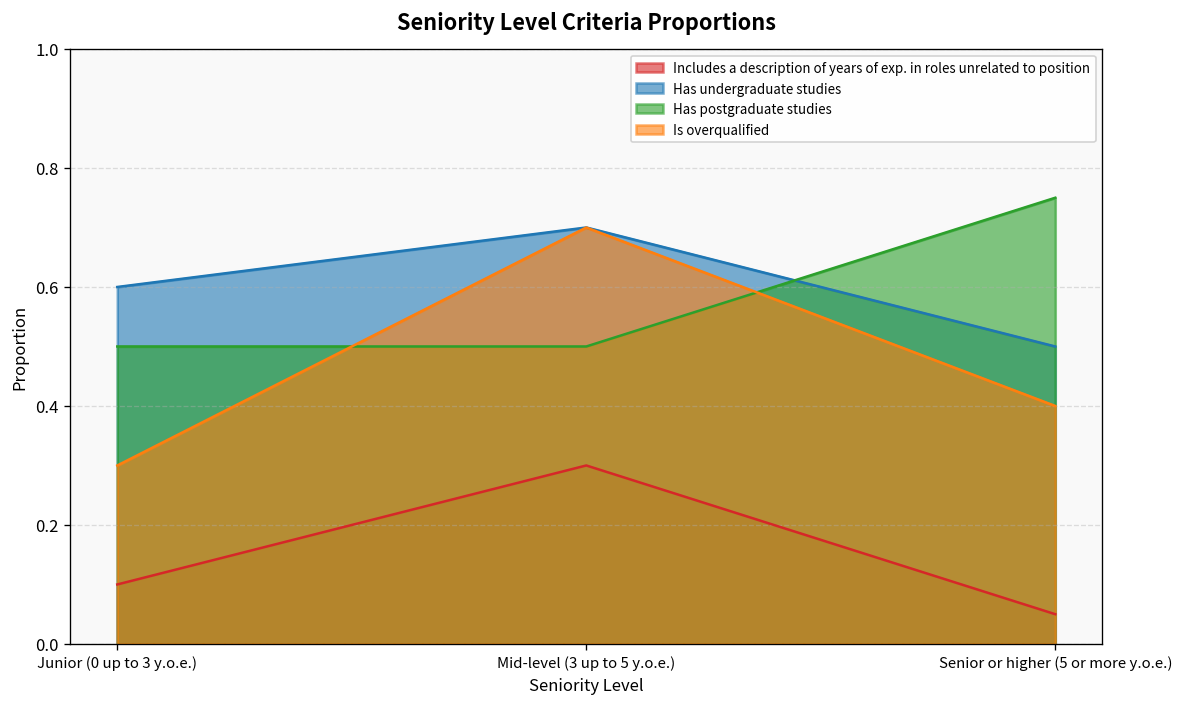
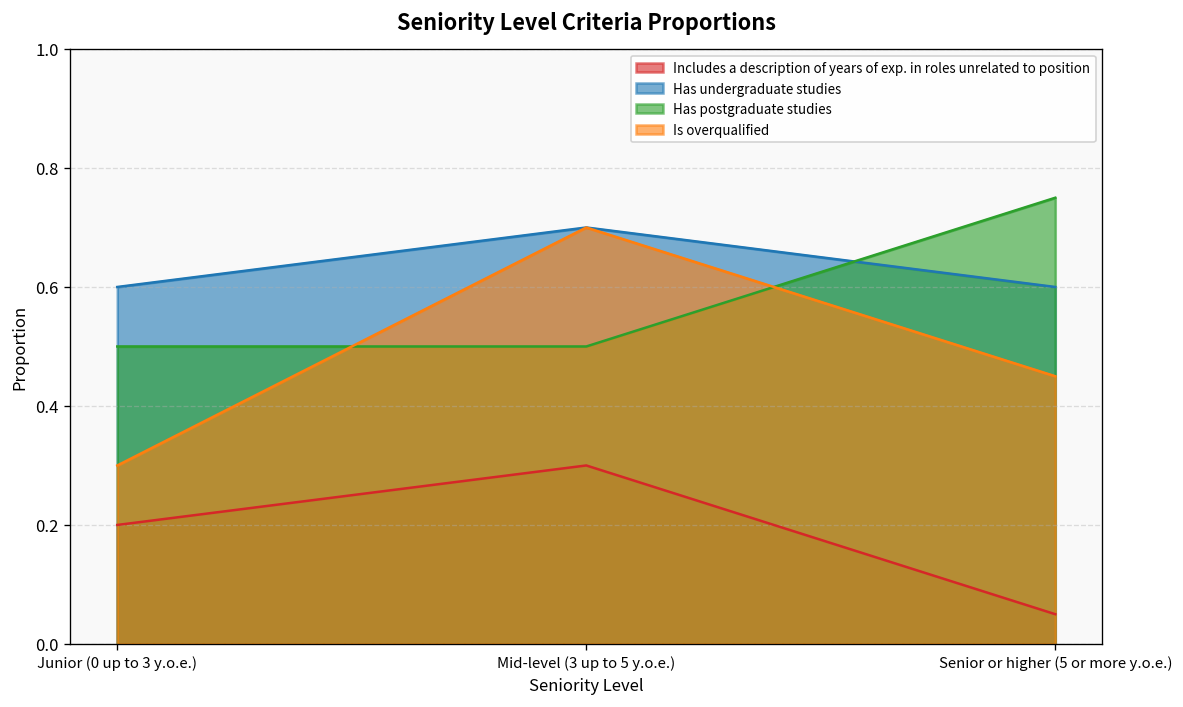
  {
    "Includes a description of years of exp. in roles unrelated to position": {
-     "Junior (0 up to 3 y.o.e.)": 0.1,
+     "Junior (0 up to 3 y.o.e.)": 0.2,
      "Mid-level (3 up to 5 y.o.e.)": 0.3,
      "Senior or higher (5 or more y.o.e.)": 0.05
    },
    "Has undergraduate studies": {
      "Junior (0 up to 3 y.o.e.)": 0.6,
-     "Senior or higher (5 or more y.o.e.)": 0.5
+     "Senior or higher (5 or more y.o.e.)": 0.6
    },
    "Has postgraduate studies": {
      "Junior (0 up to 3 y.o.e.)": 0.50,
      "Mid-level (3 up to 5 y.o.e.)": 0.50,
      "Senior or higher (5 or more y.o.e.)": 0.75
    },
    "Is overqualified": {
      "Junior (0 up to 3 y.o.e.)": 0.30,
-     "Senior or higher (5 or more y.o.e.)": 0.40
+     "Senior or higher (5 or more y.o.e.)": 0.45
    }
  }
